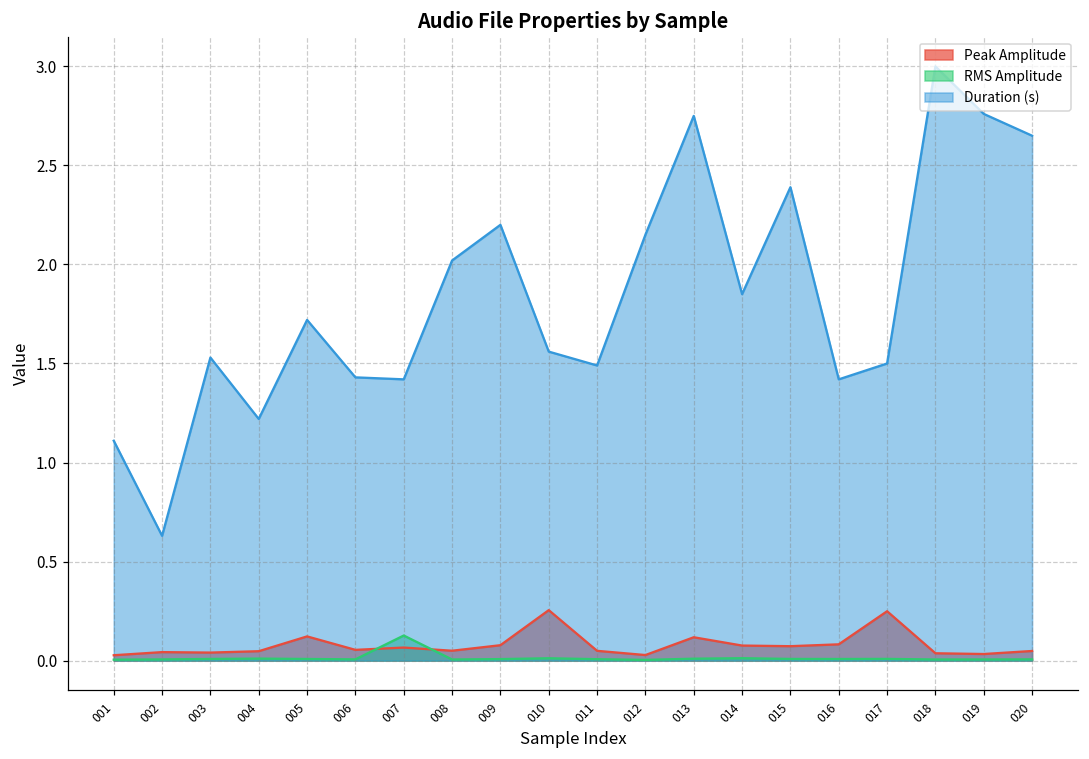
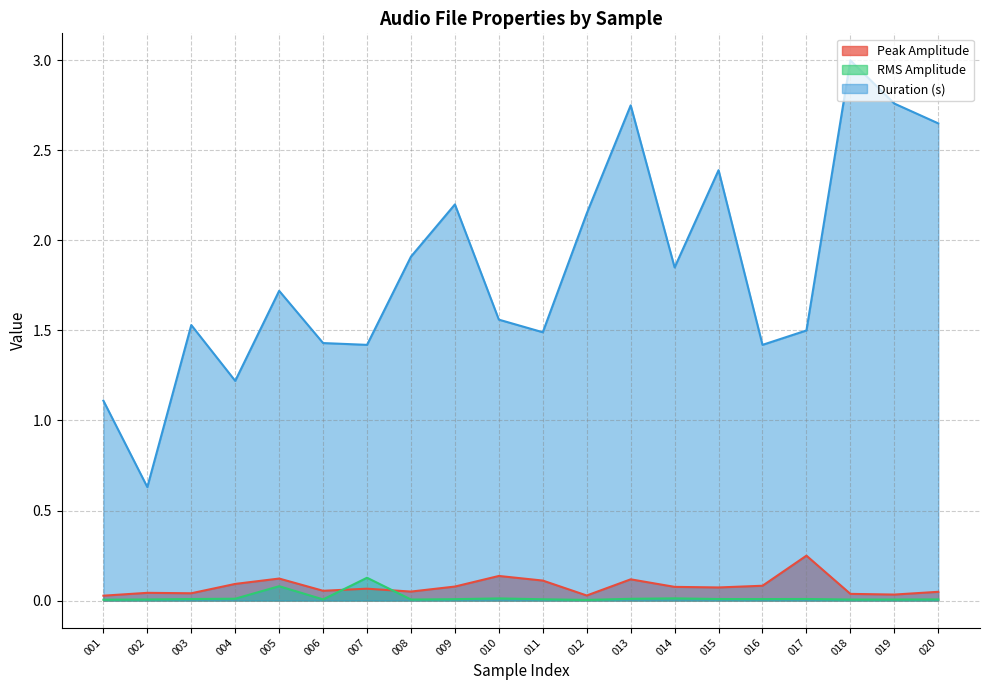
  {
    "Peak Amplitude": {
      "001": 0.03,
      "002": 0.04,
      "003": 0.04,
-     "004": 0.05,
+     "004": 0.09,
      "005": 0.12,
      "006": 0.05,
      "007": 0.07,
      "008": 0.05,
      "009": 0.08,
-     "010": 0.25,
-     "011": 0.05,
+     "010": 0.14,
+     "011": 0.11,
      "012": 0.03,
      "013": 0.12,
      "014": 0.08,
      "015": 0.07,
      "016": 0.08,
      "017": 0.25,
      "018": 0.04,
      "019": 0.03,
      "020": 0.05
    },
    "RMS Amplitude": {
      "001": 0.00,
      "002": 0.01,
      "003": 0.01,
      "004": 0.01,
-     "005": 0.01,
+     "005": 0.08,
      "006": 0.01,
      "007": 0.13,
      "008": 0.01,
      "009": 0.01,
      "010": 0.01,
      "011": 0.01,
      "012": 0.00,
      "013": 0.01,
      "014": 0.01,
      "015": 0.01,
      "016": 0.01,
      "017": 0.01,
      "018": 0.01,
      "019": 0.01,
      "020": 0.01
    },
    "Duration (s)": {
      "001": 1.11,
      "002": 0.63,
      "003": 1.53,
      "004": 1.22,
      "005": 1.72,
      "006": 1.43,
      "007": 1.42,
-     "008": 2.02,
+     "008": 1.91,
      "009": 2.20,
      "010": 1.56,
      "011": 1.49,
      "012": 2.15,
      "013": 2.75,
      "014": 1.85,
      "015": 2.39,
      "016": 1.42,
      "017": 1.50,
      "019": 2.76,
      "020": 2.65
    }
  }
